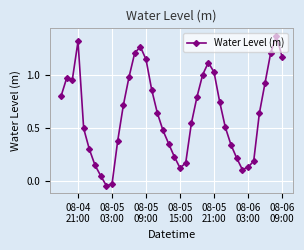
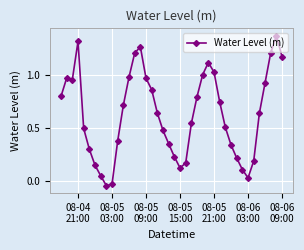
  {
    "08-04 21:00": 1.31,
    "08-05 03:00": -0.03,
-   "08-05 09:00": 1.14,
+   "08-05 09:00": 0.97,
    "08-05 15:00": 0.12,
    "08-05 21:00": 1.02,
-   "08-06 03:00": 0.12,
+   "08-06 03:00": 0.03,
    "08-06 09:00": 1.17
  }
